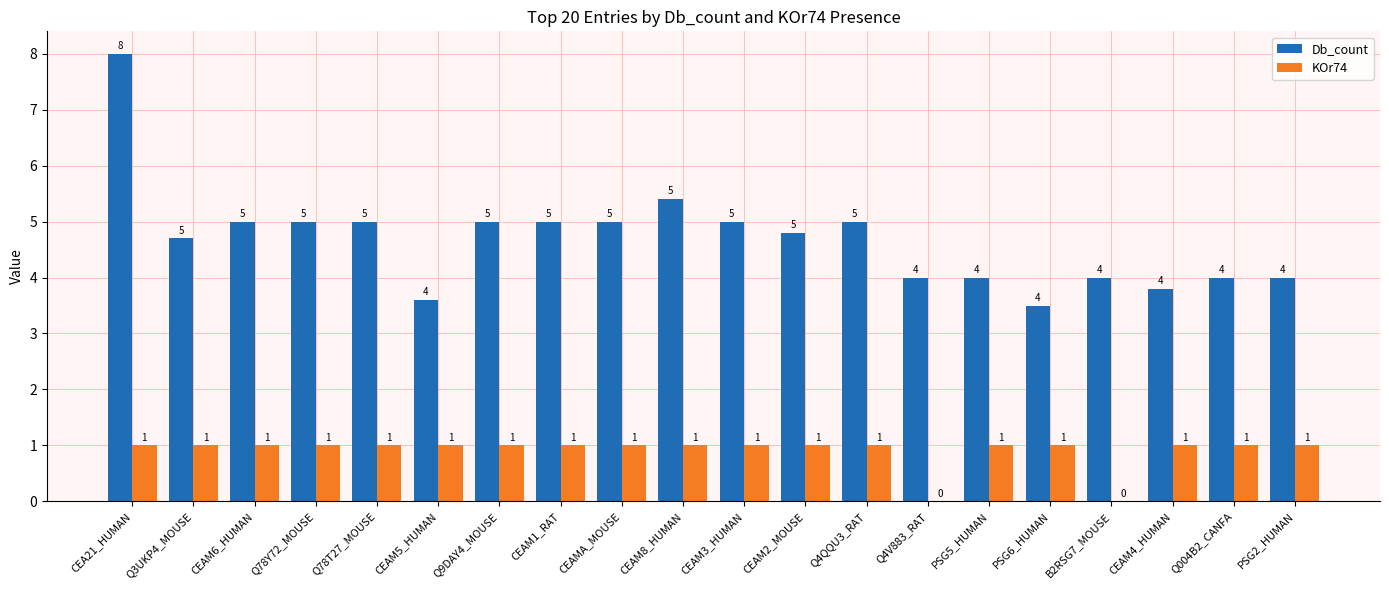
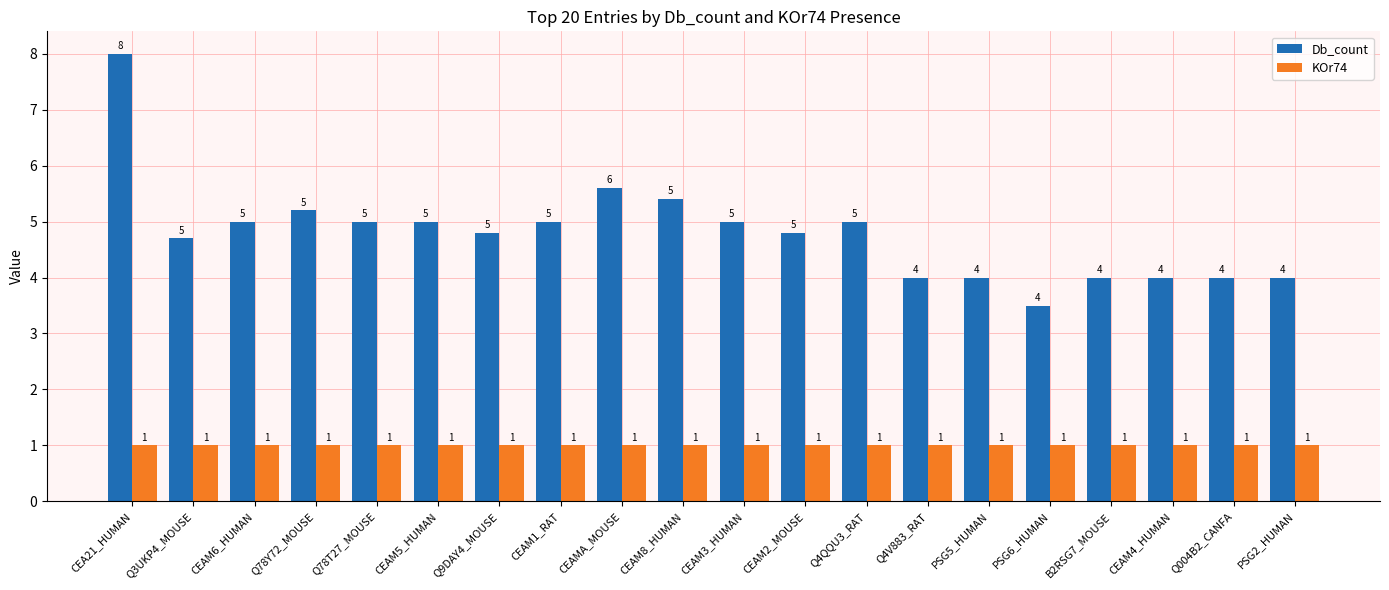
  {
    "Db_count": {
      "CEA21_HUMAN": 8,
      "Q3UKP4_MOUSE": 5,
      "CEAM6_HUMAN": 5,
-     "Q78Y72_MOUSE": 5.0,
+     "Q78Y72_MOUSE": 5.2,
      "Q78T27_MOUSE": 5,
-     "CEAM5_HUMAN": 4,
-     "Q9DAY4_MOUSE": 5.0,
+     "CEAM5_HUMAN": 5,
+     "Q9DAY4_MOUSE": 4.8,
      "CEAM1_RAT": 5,
-     "CEAMA_MOUSE": 5,
+     "CEAMA_MOUSE": 6,
      "CEAM8_HUMAN": 5,
      "CEAM3_HUMAN": 5,
      "CEAM2_MOUSE": 5,
      "Q4QQU3_RAT": 5,
      "Q4V883_RAT": 4,
      "PSG5_HUMAN": 4,
      "PSG6_HUMAN": 4,
      "B2RSG7_MOUSE": 4,
-     "CEAM4_HUMAN": 3.8,
+     "CEAM4_HUMAN": 4.0,
      "Q004B2_CANFA": 4,
      "PSG2_HUMAN": 4
    },
    "KOr74": {
      "CEA21_HUMAN": 1,
      "Q3UKP4_MOUSE": 1,
      "CEAM6_HUMAN": 1,
      "Q78Y72_MOUSE": 1,
      "Q78T27_MOUSE": 1,
      "CEAM5_HUMAN": 1,
      "Q9DAY4_MOUSE": 1,
      "CEAM1_RAT": 1,
      "CEAMA_MOUSE": 1,
      "CEAM8_HUMAN": 1,
      "CEAM3_HUMAN": 1,
      "CEAM2_MOUSE": 1,
      "Q4QQU3_RAT": 1,
-     "Q4V883_RAT": 0,
+     "Q4V883_RAT": 1,
      "PSG5_HUMAN": 1,
      "PSG6_HUMAN": 1,
-     "B2RSG7_MOUSE": 0,
+     "B2RSG7_MOUSE": 1,
      "CEAM4_HUMAN": 1,
      "Q004B2_CANFA": 1,
      "PSG2_HUMAN": 1
    }
  }
